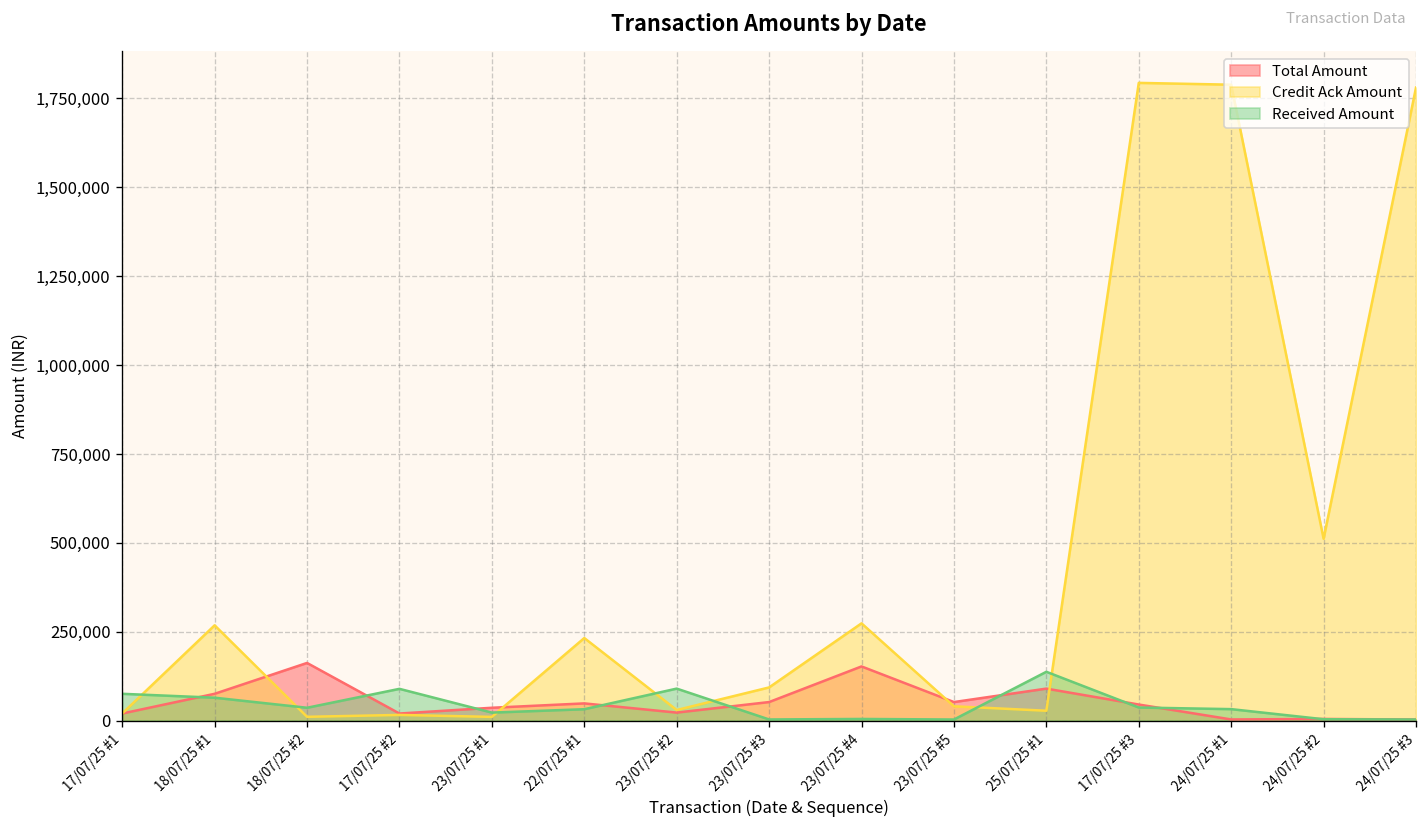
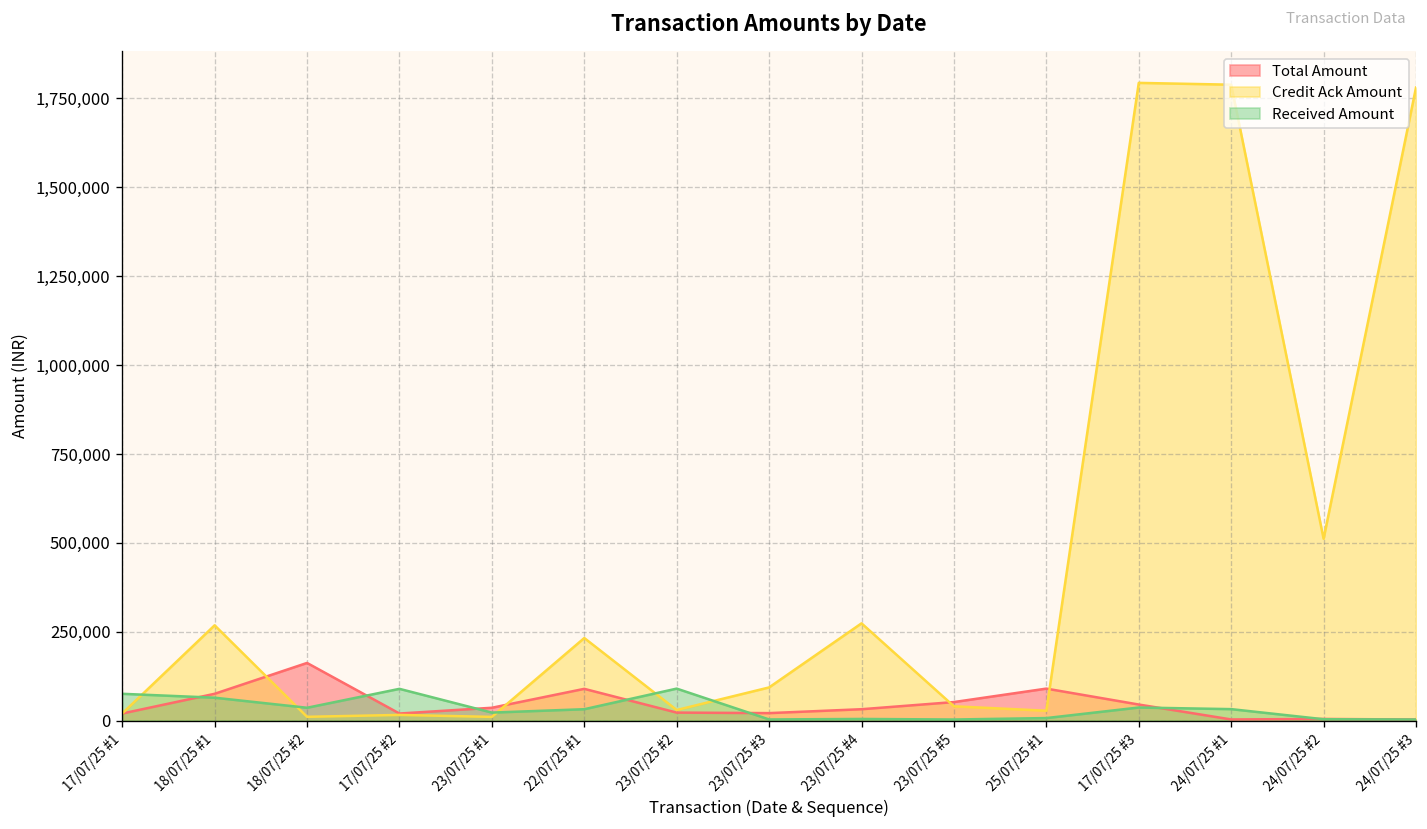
  {
    "Total Amount": {
      "18/07/25 #1": "80,000",
      "18/07/25 #2": "160,000",
      "23/07/25 #1": "40,000",
-     "22/07/25 #1": "50,000",
-     "23/07/25 #3": "50,000",
-     "23/07/25 #4": "150,000",
+     "22/07/25 #1": "90,000",
+     "23/07/25 #3": "20,000",
+     "23/07/25 #4": "30,000",
      "23/07/25 #5": "50,000",
      "25/07/25 #1": "90,000",
      "24/07/25 #1": "0"
    },
    "Credit Ack Amount": {
      "18/07/25 #1": "270,000",
      "18/07/25 #2": "10,000",
      "23/07/25 #1": "10,000",
      "22/07/25 #1": "230,000",
      "23/07/25 #3": "90,000",
      "23/07/25 #4": "270,000",
      "23/07/25 #5": "40,000",
      "25/07/25 #1": "30,000",
      "17/07/25 #3": "1,790,000",
      "24/07/25 #2": "510,000",
      "24/07/25 #3": "1,780,000"
    },
    "Received Amount": {
      "17/07/25 #1": "80,000",
      "18/07/25 #1": "60,000",
      "18/07/25 #2": "40,000",
      "17/07/25 #2": "90,000",
      "23/07/25 #1": "20,000",
      "22/07/25 #1": "30,000",
      "23/07/25 #2": "90,000",
      "23/07/25 #3": "0",
      "23/07/25 #4": "0",
      "23/07/25 #5": "0",
-     "25/07/25 #1": "140,000",
+     "25/07/25 #1": "10,000",
      "24/07/25 #1": "30,000"
    }
  }
